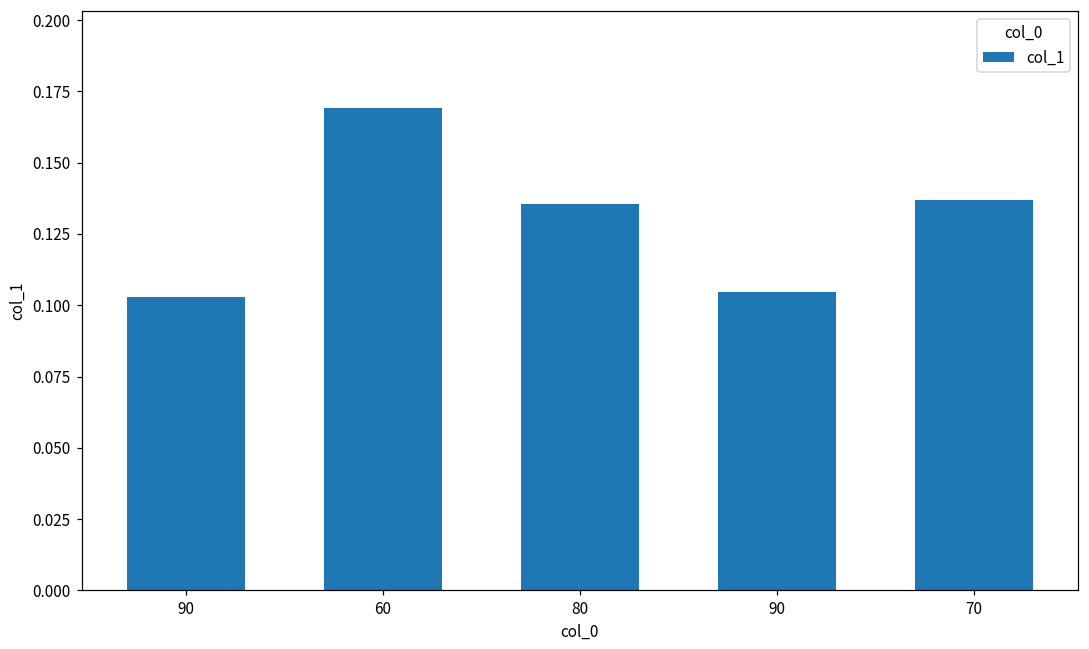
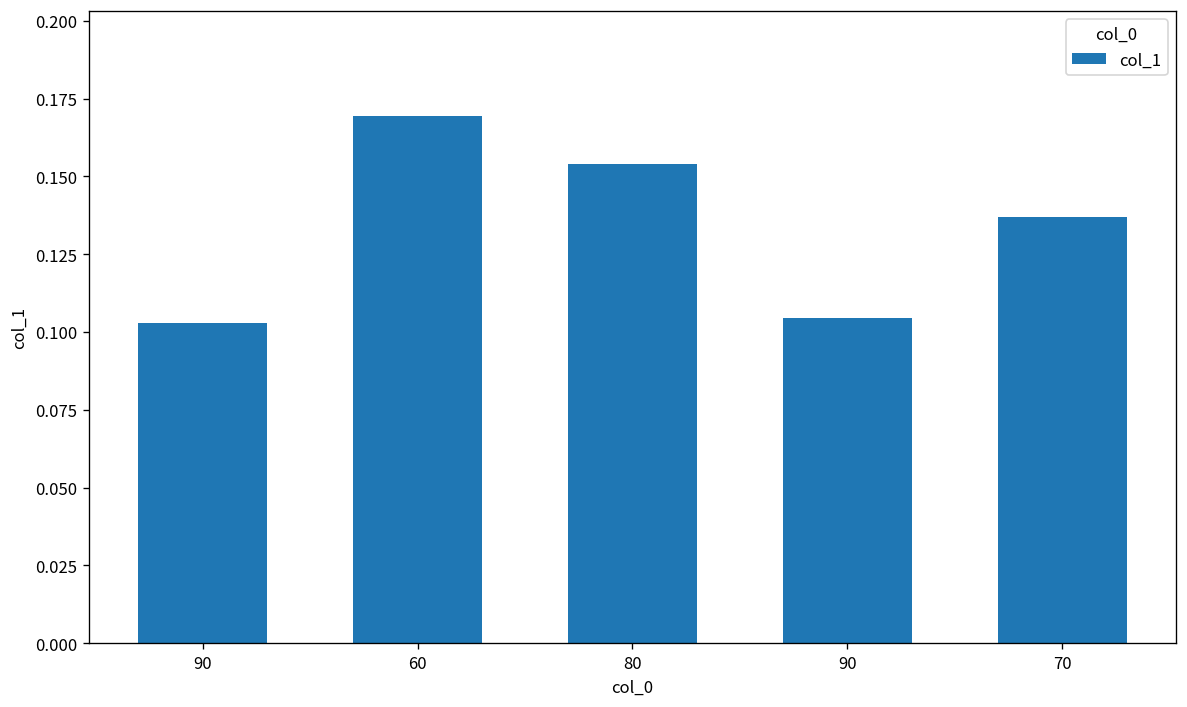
  {
    "60": 0.169,
-   "80": 0.136,
+   "80": 0.154,
    "70": 0.137
  }
